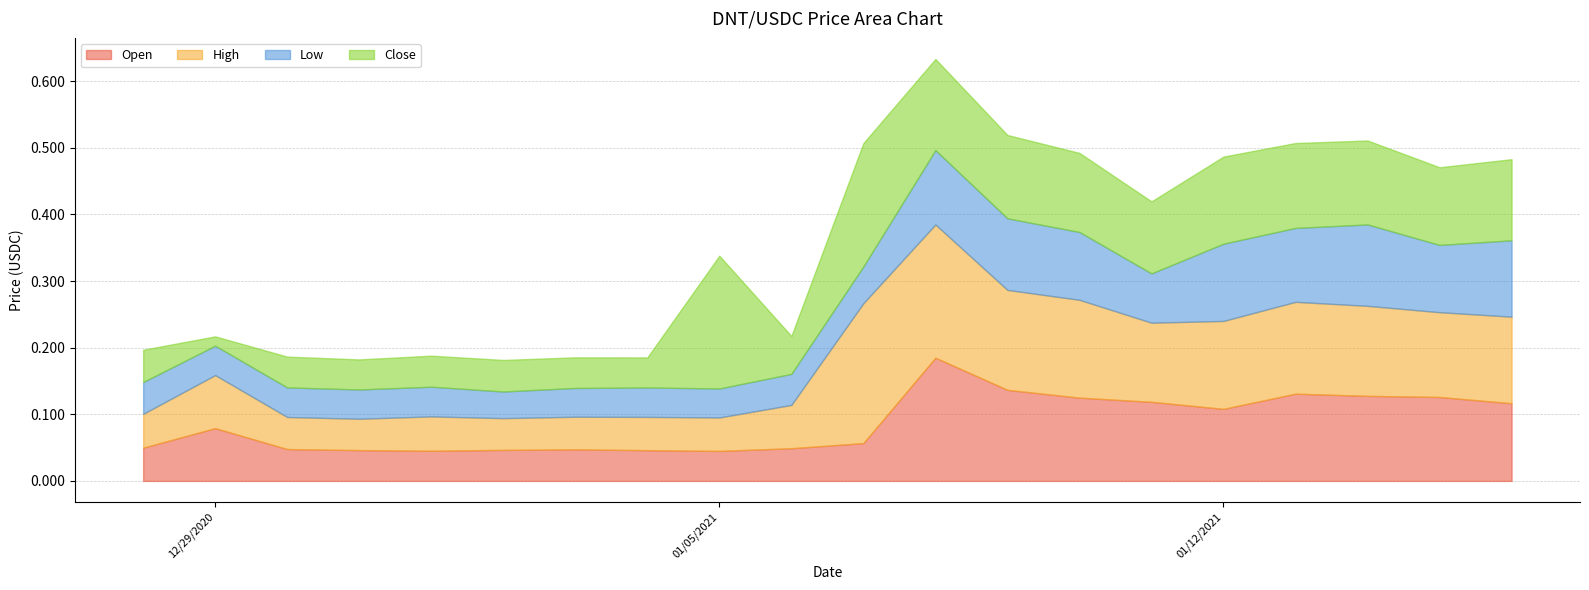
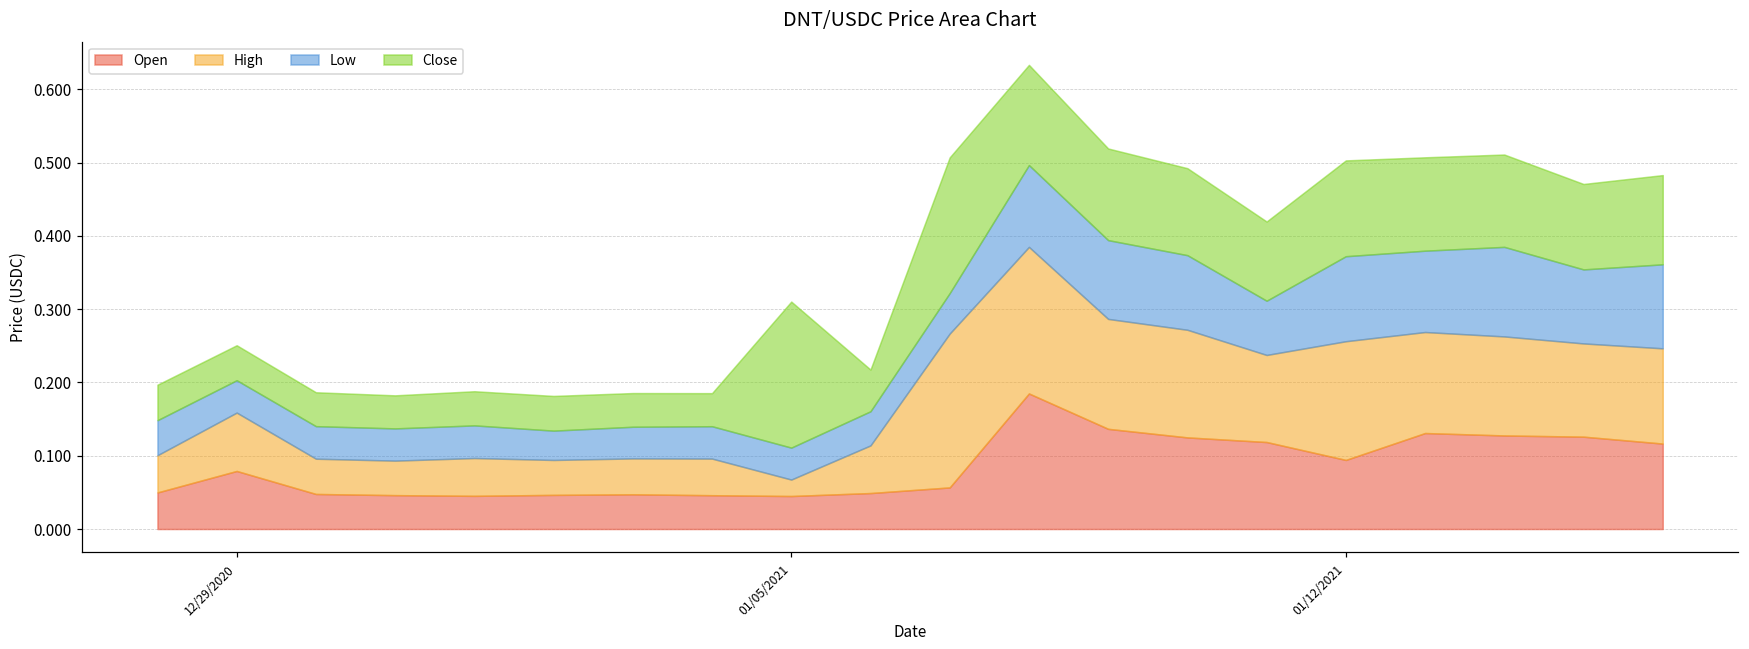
  {
    "Open": {
      "12/29/2020": 0.08,
      "01/05/2021": 0.05,
-     "01/12/2021": 0.11
+     "01/12/2021": 0.09
    },
    "High": {
      "12/29/2020": 0.08,
-     "01/05/2021": 0.05,
-     "01/12/2021": 0.13
+     "01/05/2021": 0.02,
+     "01/12/2021": 0.16
    },
    "Low": {
      "12/29/2020": 0.04,
      "01/05/2021": 0.04,
      "01/12/2021": 0.12
    },
    "Close": {
-     "12/29/2020": 0.01,
+     "12/29/2020": 0.05,
      "01/05/2021": 0.20,
      "01/12/2021": 0.13
    }
  }
